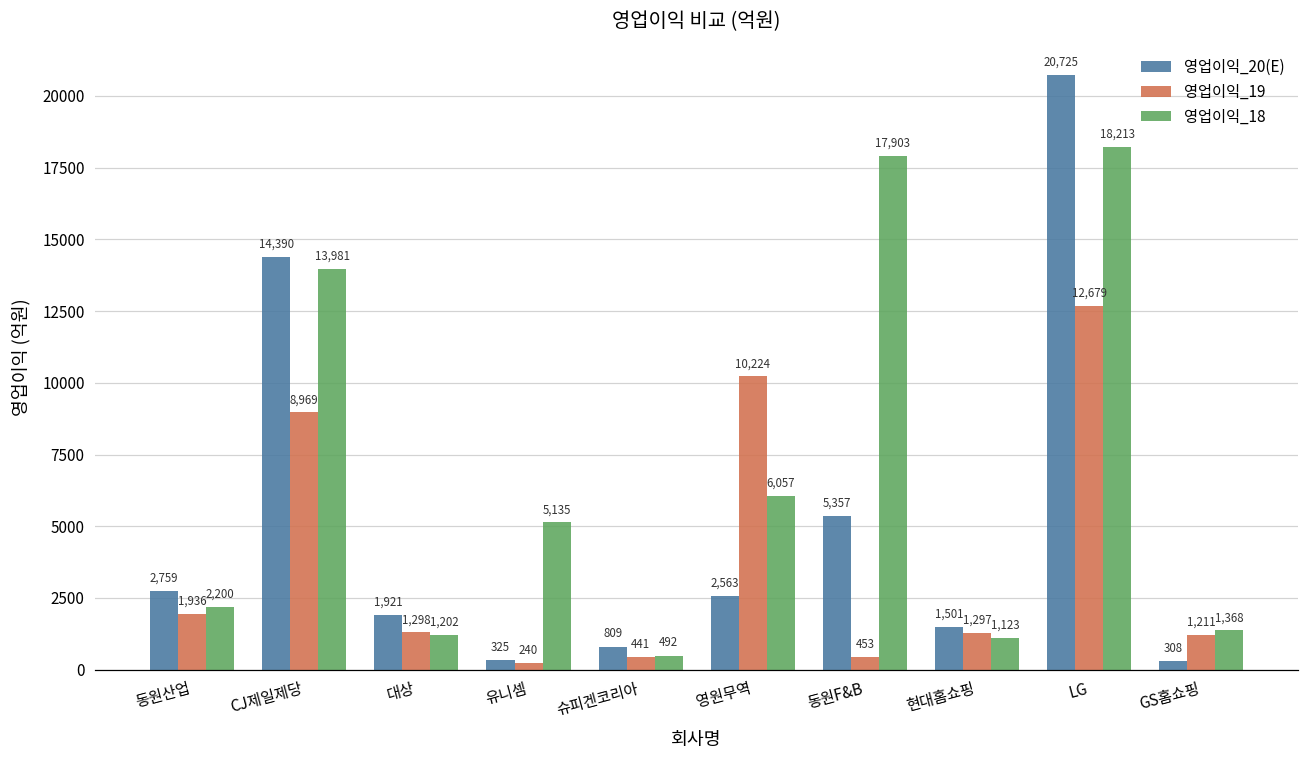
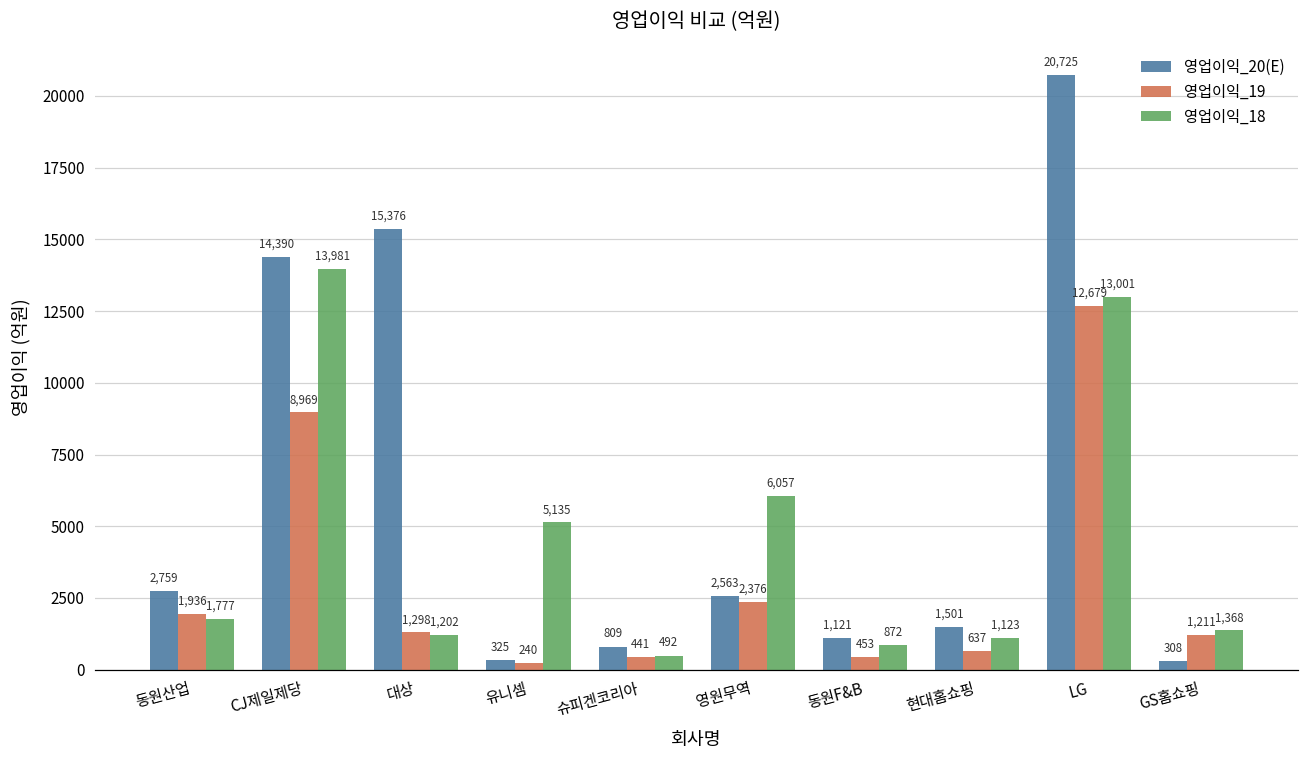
  {
    "영업이익_20(E)": {
      "동원산업": "2,759",
      "CJ제일제당": "14,390",
-     "대상": "1,921",
+     "대상": "15,376",
      "유니셈": "325",
      "슈피겐코리아": "809",
      "영원무역": "2,563",
-     "동원F&B": "5,357",
+     "동원F&B": "1,121",
      "현대홈쇼핑": "1,501",
      "LG": "20,725",
      "GS홈쇼핑": "308"
    },
    "영업이익_19": {
      "동원산업": "1,936",
      "CJ제일제당": "8,969",
      "대상": "1,298",
      "유니셈": "240",
      "슈피겐코리아": "441",
-     "영원무역": "10,224",
+     "영원무역": "2,376",
      "동원F&B": "453",
-     "현대홈쇼핑": "1,297",
+     "현대홈쇼핑": "637",
      "LG": "12,679",
      "GS홈쇼핑": "1,211"
    },
    "영업이익_18": {
-     "동원산업": "2,200",
+     "동원산업": "1,777",
      "CJ제일제당": "13,981",
      "대상": "1,202",
      "유니셈": "5,135",
      "슈피겐코리아": "492",
      "영원무역": "6,057",
-     "동원F&B": "17,903",
+     "동원F&B": "872",
      "현대홈쇼핑": "1,123",
-     "LG": "18,213",
+     "LG": "13,001",
      "GS홈쇼핑": "1,368"
    }
  }
